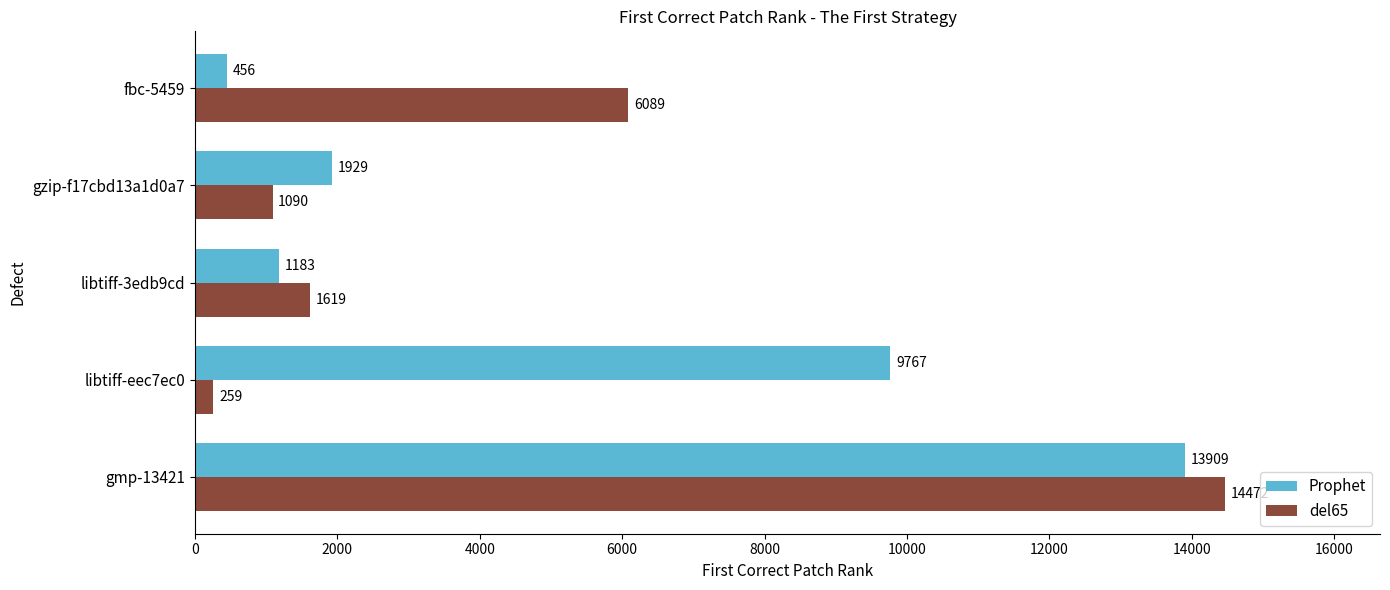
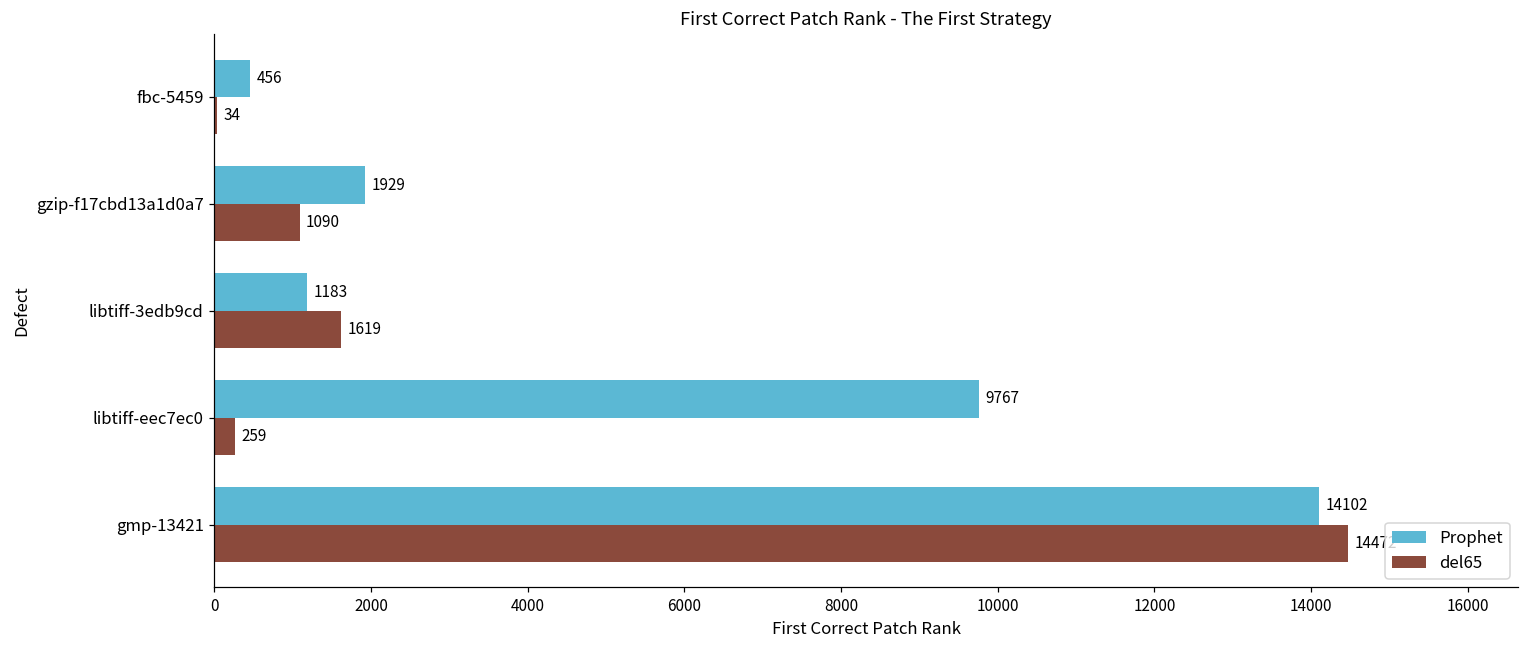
  {
    "Prophet": {
      "fbc-5459": 456,
      "gzip-f17cbd13a1d0a7": 1929,
      "libtiff-3edb9cd": 1183,
      "libtiff-eec7ec0": 9767,
-     "gmp-13421": 13909
+     "gmp-13421": 14102
    },
    "del65": {
-     "fbc-5459": 6089,
+     "fbc-5459": 34,
      "gzip-f17cbd13a1d0a7": 1090,
      "libtiff-3edb9cd": 1619,
      "libtiff-eec7ec0": 259
    }
  }
